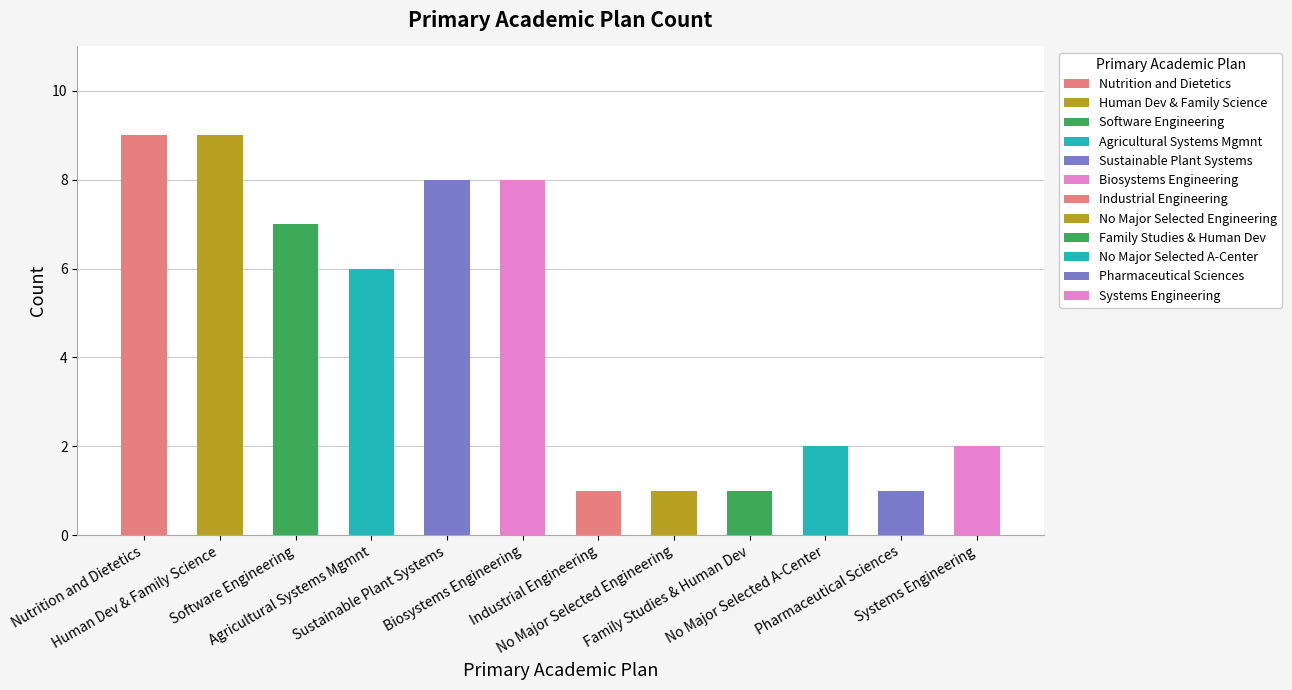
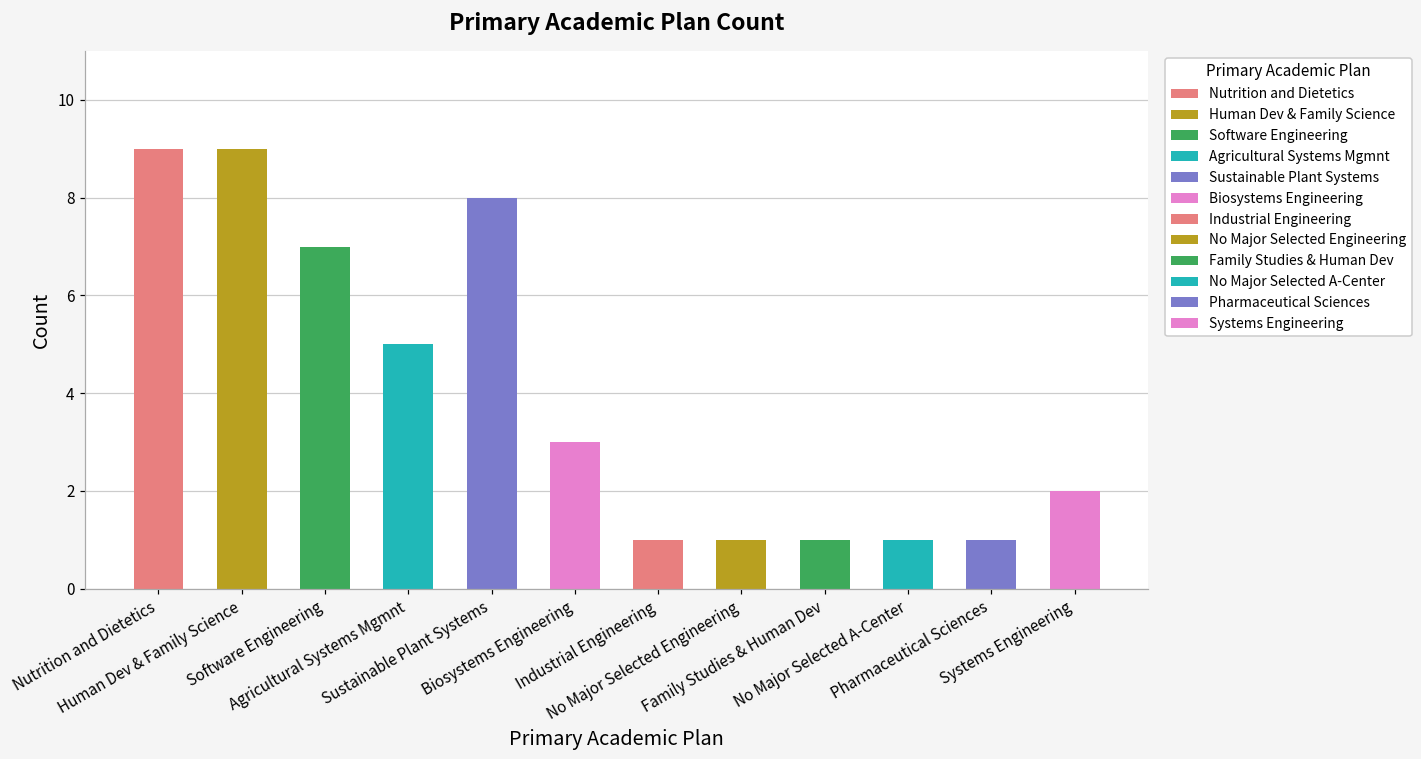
  {
    "Nutrition and Dietetics": 9,
    "Human Dev & Family Science": 9,
    "Software Engineering": 7,
-   "Agricultural Systems Mgmnt": 6,
+   "Agricultural Systems Mgmnt": 5,
    "Sustainable Plant Systems": 8,
-   "Biosystems Engineering": 8,
+   "Biosystems Engineering": 3,
    "Industrial Engineering": 1,
    "No Major Selected Engineering": 1,
    "Family Studies & Human Dev": 1,
-   "No Major Selected A-Center": 2,
+   "No Major Selected A-Center": 1,
    "Pharmaceutical Sciences": 1,
    "Systems Engineering": 2
  }
